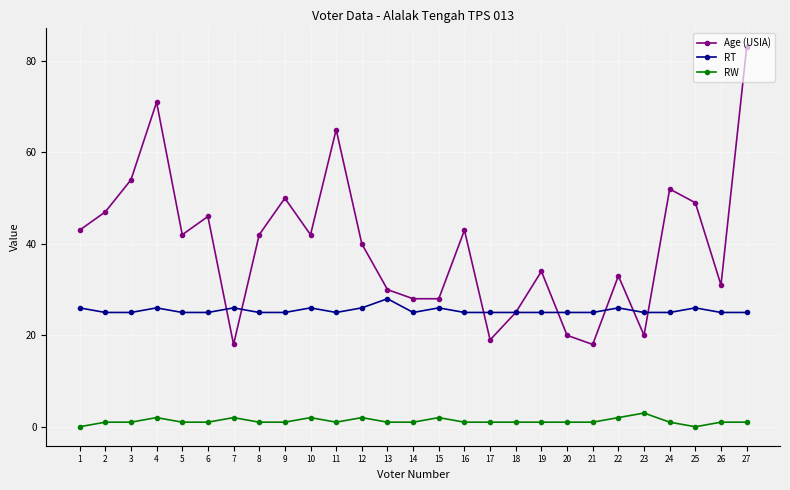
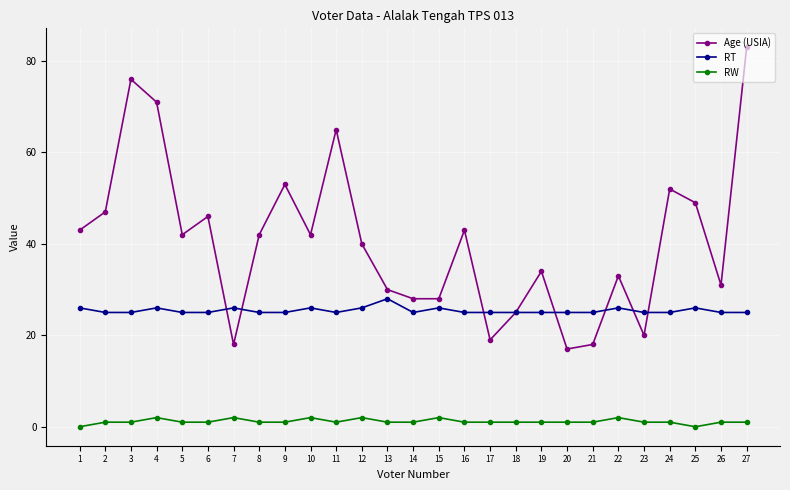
  {
    "Age (USIA)": {
      "1": 43,
      "2": 47,
-     "3": 54,
+     "3": 76,
      "4": 71,
      "5": 42,
      "6": 46,
      "7": 18,
      "8": 42,
-     "9": 50,
+     "9": 53,
      "10": 42,
      "11": 65,
      "12": 40,
      "13": 30,
      "14": 28,
      "15": 28,
      "16": 43,
      "17": 19,
      "19": 34,
-     "20": 20,
+     "20": 17,
      "21": 18,
      "22": 33,
      "23": 20,
      "24": 52,
      "25": 49,
      "26": 31
    },
    "RT": {
      "1": 26,
      "2": 25,
      "3": 25,
      "4": 26,
      "5": 25,
      "6": 25,
      "7": 26,
      "8": 25,
      "9": 25,
      "10": 26,
      "11": 25,
      "12": 26,
      "13": 28,
      "14": 25,
      "15": 26,
      "16": 25,
      "17": 25,
      "19": 25,
      "20": 25,
      "21": 25,
      "22": 26,
      "23": 25,
      "24": 25,
      "25": 26,
      "26": 25,
      "27": 25
    },
    "RW": {
      "1": 0,
      "2": 1,
      "3": 1,
      "4": 2,
      "5": 1,
      "6": 1,
      "7": 2,
      "8": 1,
      "9": 1,
      "10": 2,
      "11": 1,
      "12": 2,
      "13": 1,
      "14": 1,
      "15": 2,
      "16": 1,
      "17": 1,
      "18": 1,
      "19": 1,
      "20": 1,
      "21": 1,
      "22": 2,
-     "23": 3,
+     "23": 1,
      "24": 1,
      "25": 0,
      "26": 1,
      "27": 1
    }
  }
